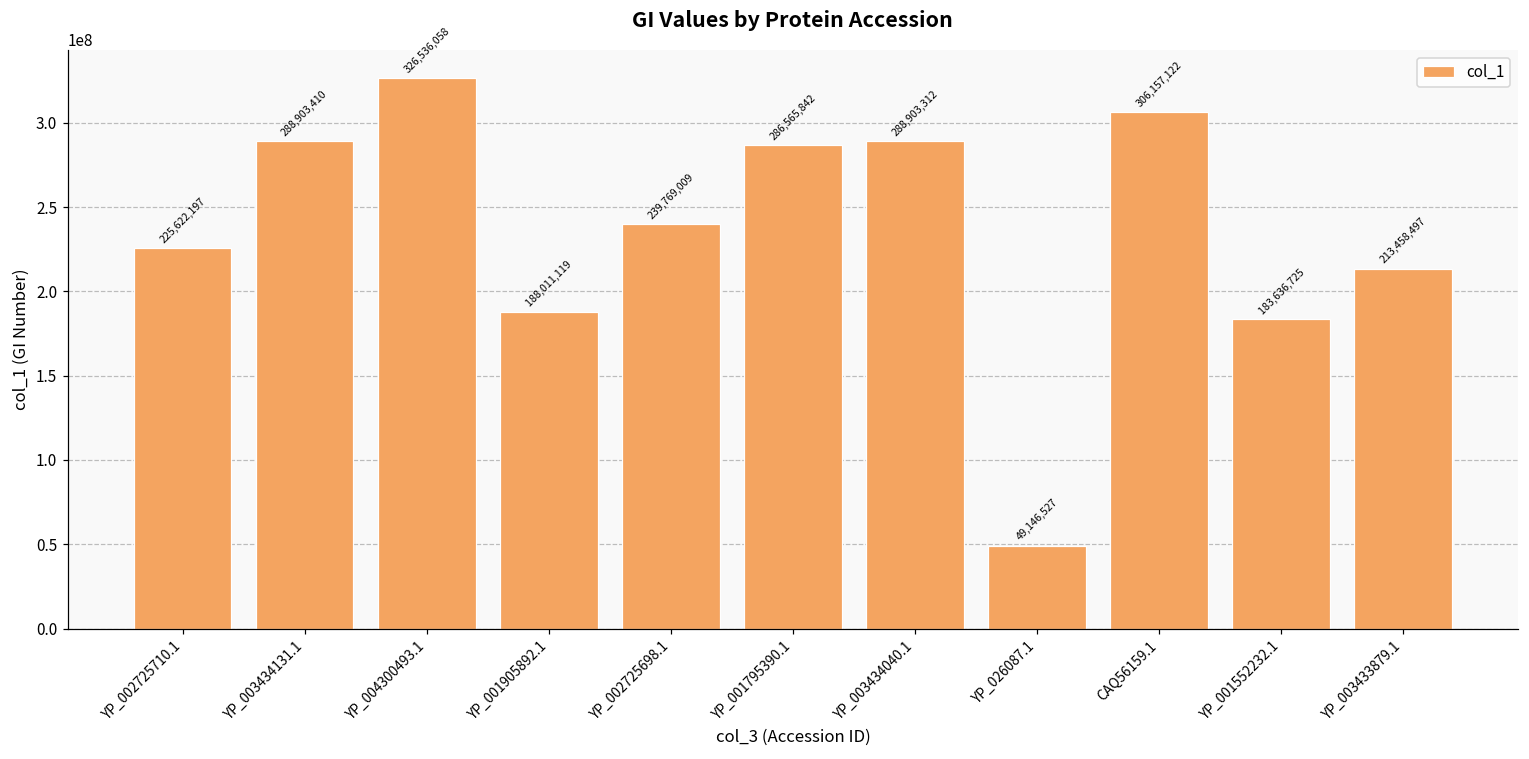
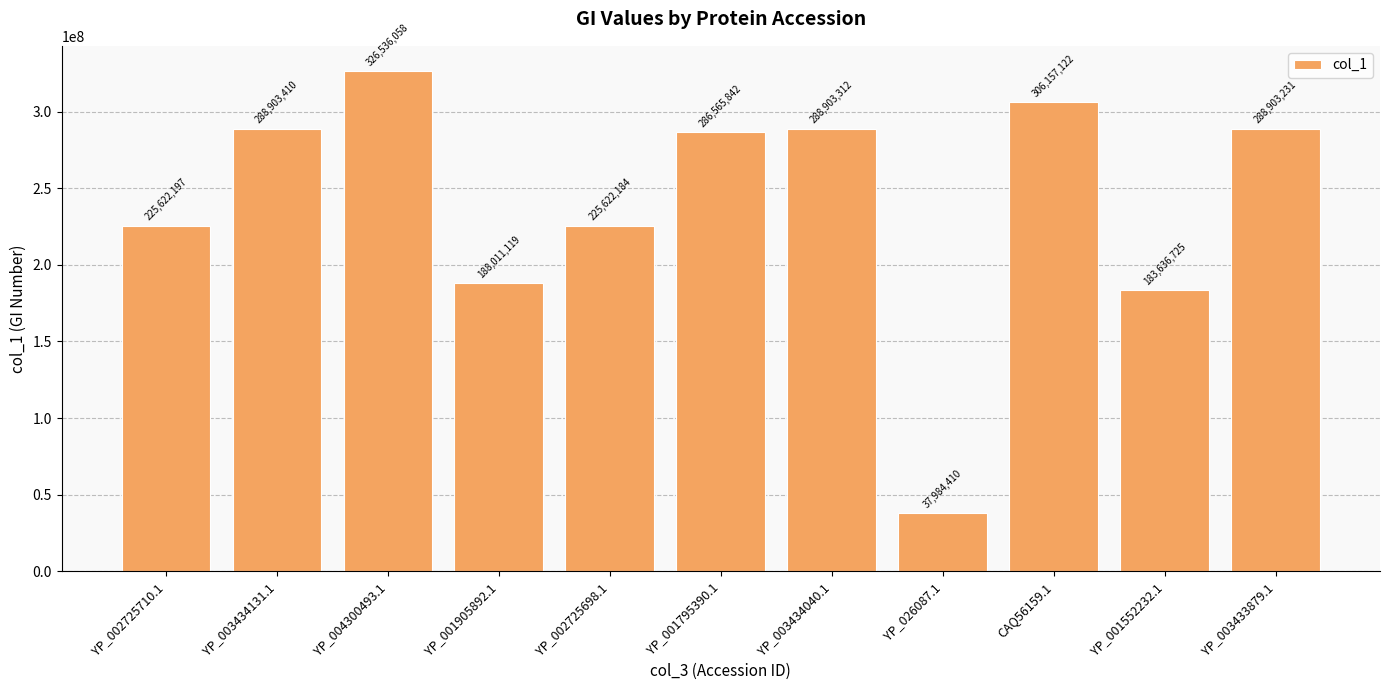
  {
    "YP_002725710.1": "225,622,197",
    "YP_003434131.1": "288,903,410",
    "YP_004300493.1": "326,536,058",
    "YP_001905892.1": "188,011,119",
-   "YP_002725698.1": "239,769,009",
+   "YP_002725698.1": "225,622,184",
    "YP_001795390.1": "286,565,842",
    "YP_003434040.1": "288,903,312",
-   "YP_026087.1": "49,146,527",
+   "YP_026087.1": "37,984,410",
    "CAQ56159.1": "306,157,122",
    "YP_001552232.1": "183,636,725",
-   "YP_003433879.1": "213,458,497"
+   "YP_003433879.1": "288,903,231"
  }
